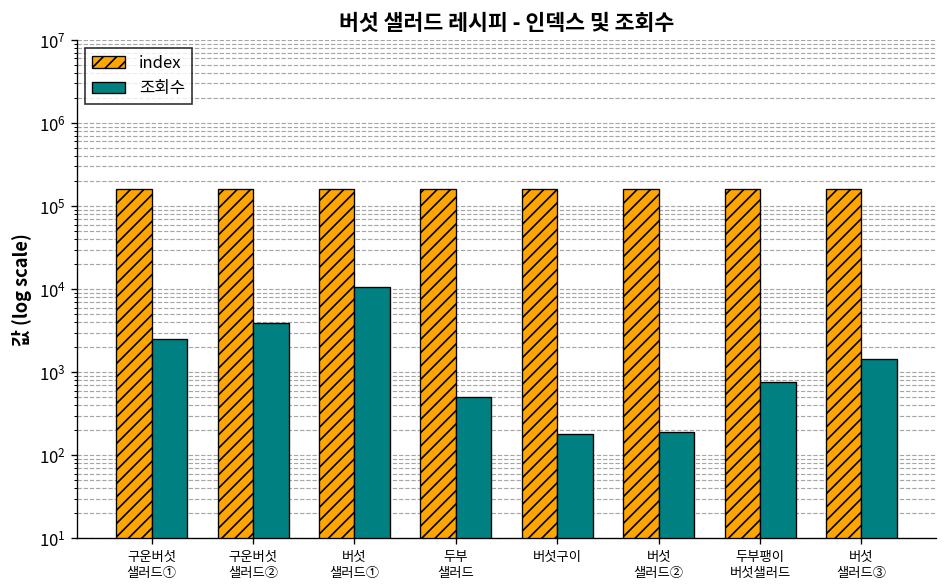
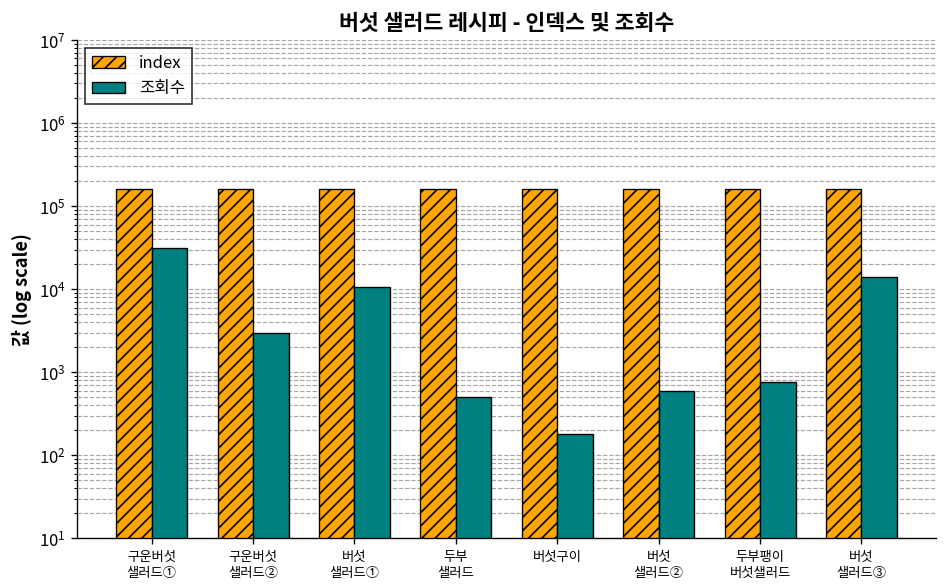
  {
    "index": {
      "구운버섯 샐러드①": 160000,
      "구운버섯 샐러드②": 160000,
      "버섯 샐러드①": 160000,
      "두부 샐러드": 160000,
      "버섯구이": 160000,
      "버섯 샐러드②": 160000,
      "두부팽이 버섯샐러드": 160000,
      "버섯 샐러드③": 160000
    },
    "조회수": {
-     "구운버섯 샐러드①": 2500,
-     "구운버섯 샐러드②": 4000,
+     "구운버섯 샐러드①": 30000,
+     "구운버섯 샐러드②": 2900,
      "버섯 샐러드①": 11000,
      "두부 샐러드": 500,
      "버섯구이": 180,
-     "버섯 샐러드②": 190,
+     "버섯 샐러드②": 600,
      "두부팽이 버섯샐러드": 800,
-     "버섯 샐러드③": 1500
+     "버섯 샐러드③": 14000
    }
  }
